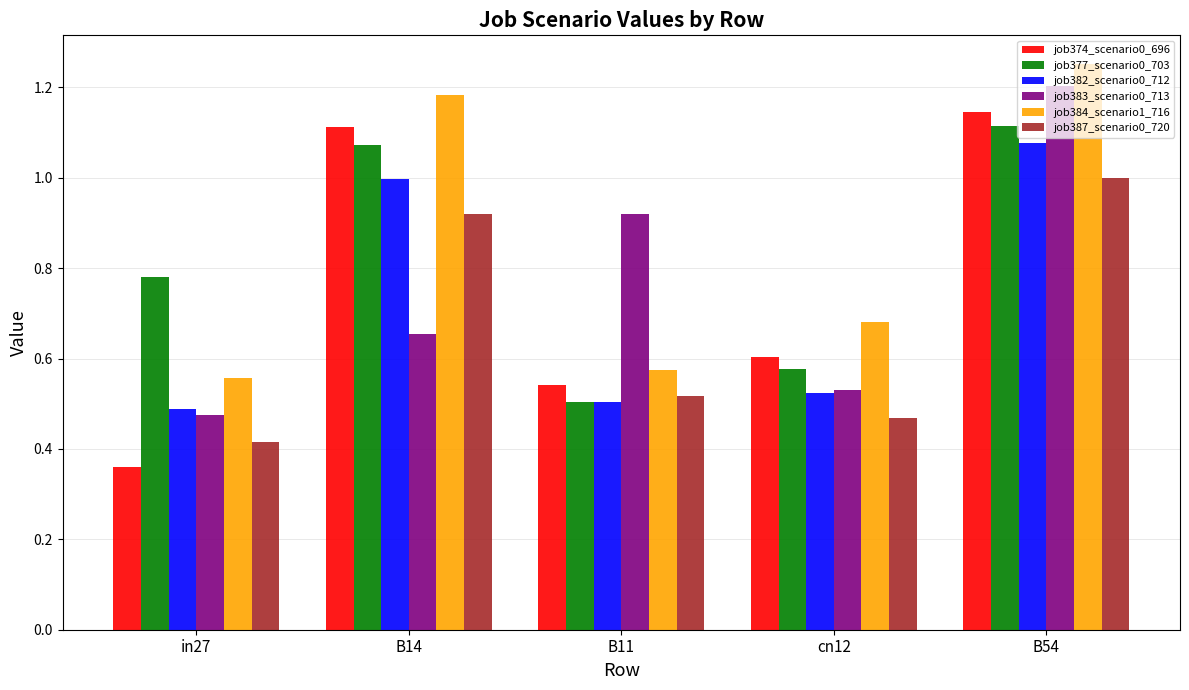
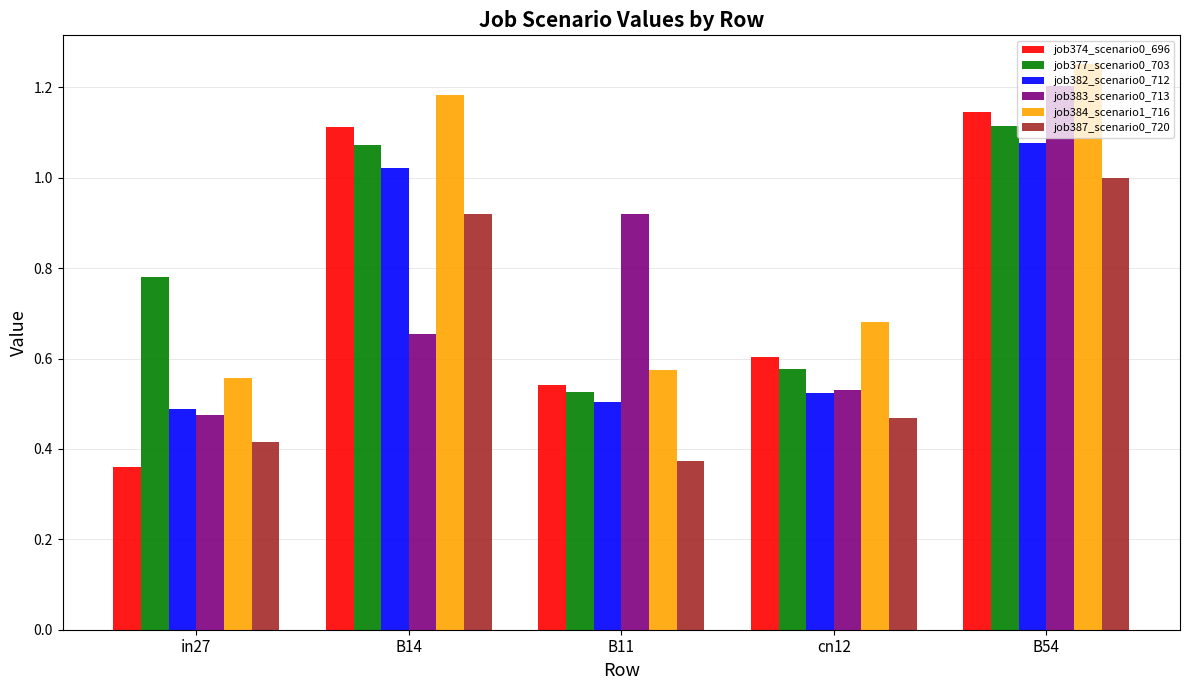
  {
    "job374_scenario0_696": {
      "in27": 0.36,
      "B14": 1.11,
      "B11": 0.54,
      "cn12": 0.60,
      "B54": 1.15
    },
    "job377_scenario0_703": {
      "in27": 0.78,
      "B14": 1.07,
-     "B11": 0.50,
+     "B11": 0.52,
      "cn12": 0.58,
      "B54": 1.12
    },
    "job382_scenario0_712": {
      "in27": 0.49,
-     "B14": 1.00,
+     "B14": 1.02,
      "B11": 0.50,
      "cn12": 0.52,
      "B54": 1.08
    },
    "job383_scenario0_713": {
      "in27": 0.47,
      "B14": 0.65,
      "B11": 0.92,
      "cn12": 0.53
    },
    "job384_scenario1_716": {
      "in27": 0.56,
      "B14": 1.18,
      "B11": 0.58,
      "cn12": 0.68
    },
    "job387_scenario0_720": {
      "in27": 0.41,
      "B14": 0.92,
-     "B11": 0.52,
+     "B11": 0.37,
      "cn12": 0.47,
      "B54": 1.00
    }
  }
